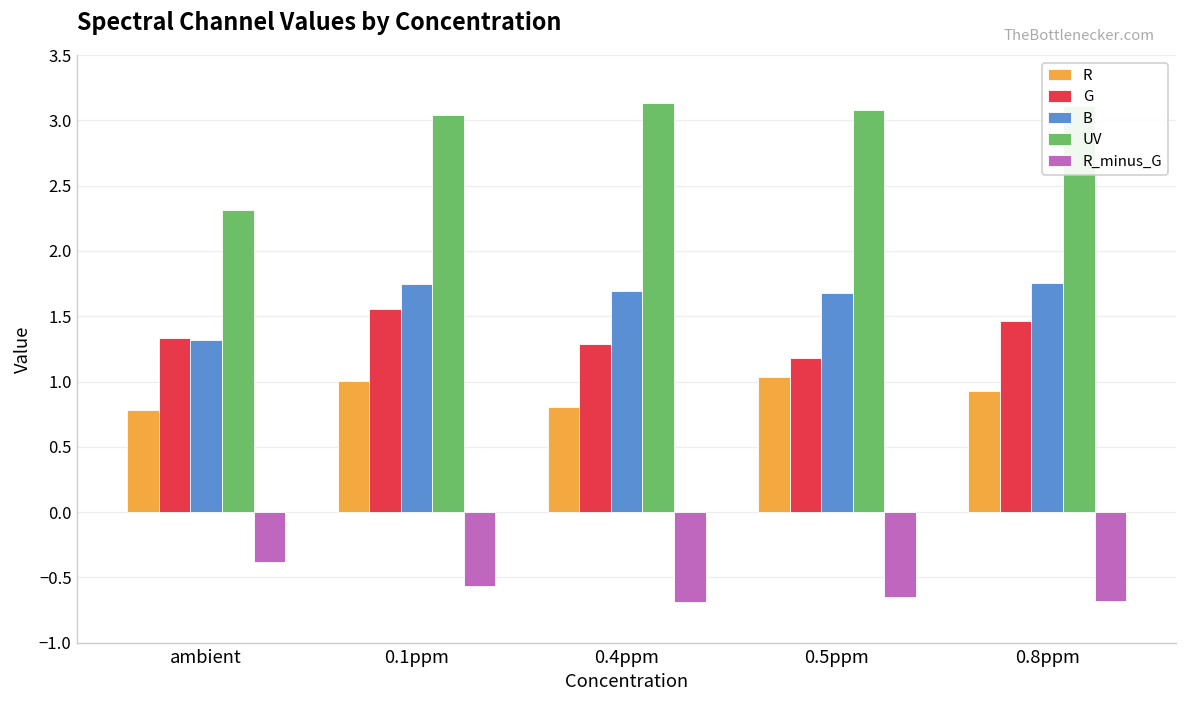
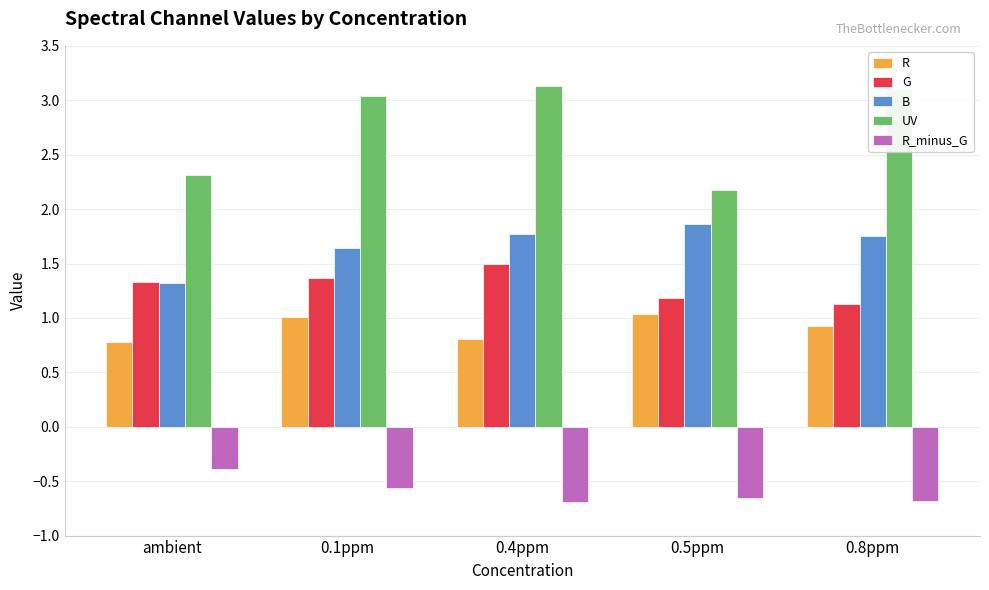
  {
    "R": {
      "ambient": 0.78,
      "0.1ppm": 1.01,
      "0.4ppm": 0.81,
      "0.5ppm": 1.03,
      "0.8ppm": 0.93
    },
    "G": {
      "ambient": 1.33,
-     "0.1ppm": 1.55,
-     "0.4ppm": 1.28,
+     "0.1ppm": 1.37,
+     "0.4ppm": 1.50,
      "0.5ppm": 1.18,
-     "0.8ppm": 1.47
+     "0.8ppm": 1.13
    },
    "B": {
      "ambient": 1.32,
-     "0.1ppm": 1.74,
-     "0.4ppm": 1.69,
-     "0.5ppm": 1.68,
+     "0.1ppm": 1.64,
+     "0.4ppm": 1.77,
+     "0.5ppm": 1.87,
      "0.8ppm": 1.75
    },
    "UV": {
      "ambient": 2.31,
      "0.1ppm": 3.04,
      "0.4ppm": 3.14,
-     "0.5ppm": 3.08
+     "0.5ppm": 2.18
    },
    "R_minus_G": {
      "ambient": -0.39,
      "0.1ppm": -0.57,
      "0.4ppm": -0.69,
      "0.5ppm": -0.65,
      "0.8ppm": -0.68
    }
  }
